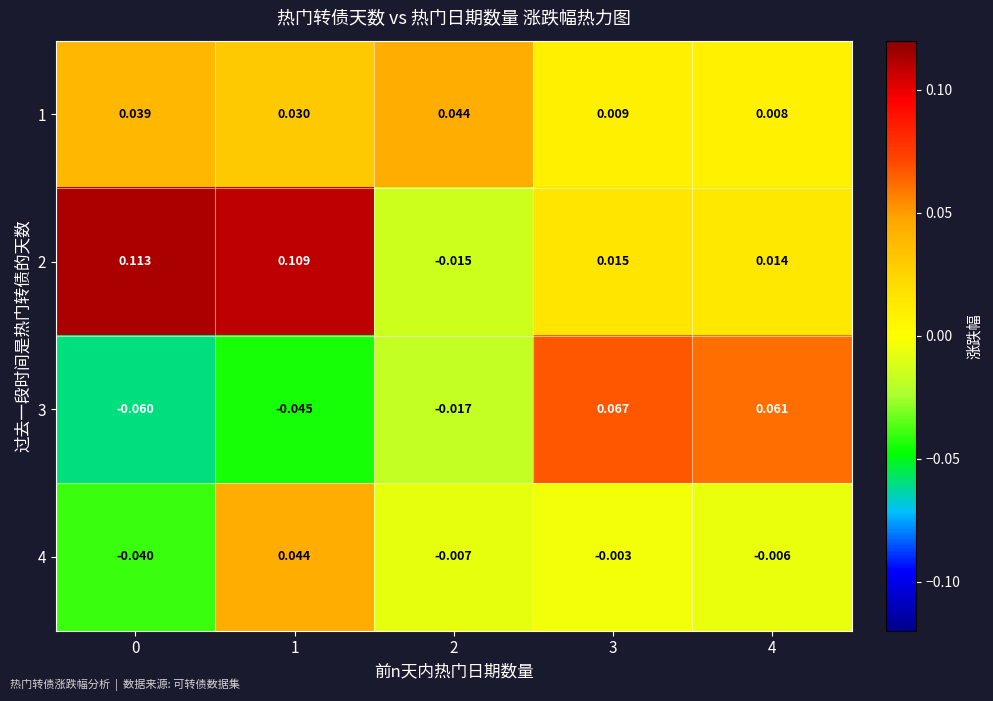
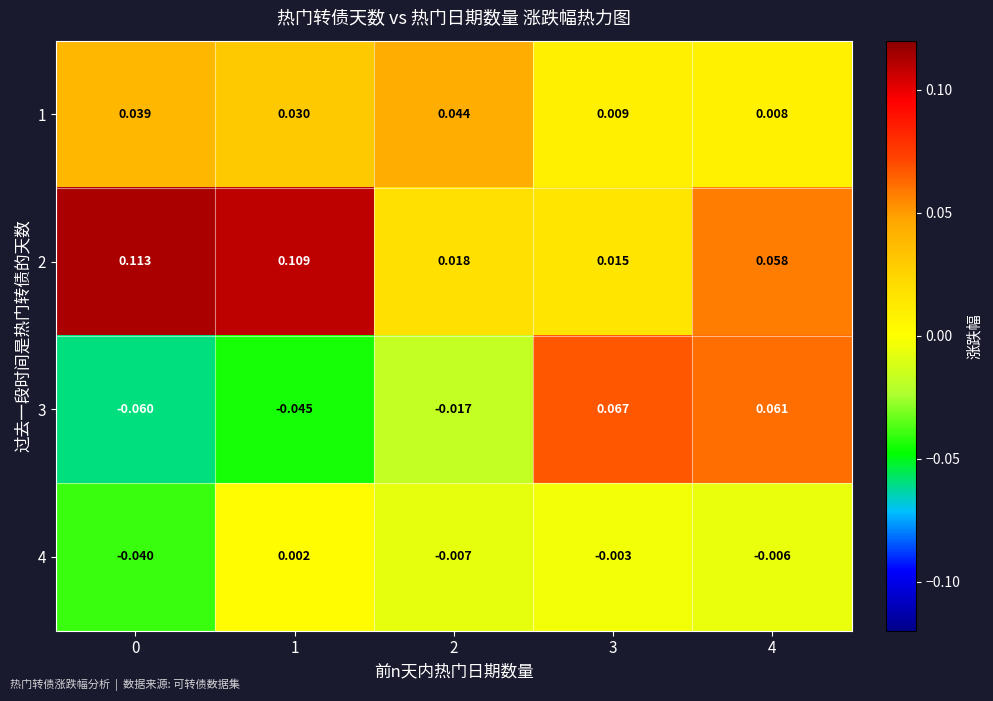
  {
    "1": {
      "0": 0.039,
      "1": 0.030,
      "2": 0.044,
      "3": 0.009,
      "4": 0.008
    },
    "2": {
      "0": 0.113,
      "1": 0.109,
-     "2": -0.015,
+     "2": 0.018,
      "3": 0.015,
-     "4": 0.014
+     "4": 0.058
    },
    "3": {
      "0": -0.060,
      "1": -0.045,
      "2": -0.017,
      "3": 0.067,
      "4": 0.061
    },
    "4": {
      "0": -0.040,
-     "1": 0.044,
+     "1": 0.002,
      "2": -0.007,
      "3": -0.003,
      "4": -0.006
    }
  }
